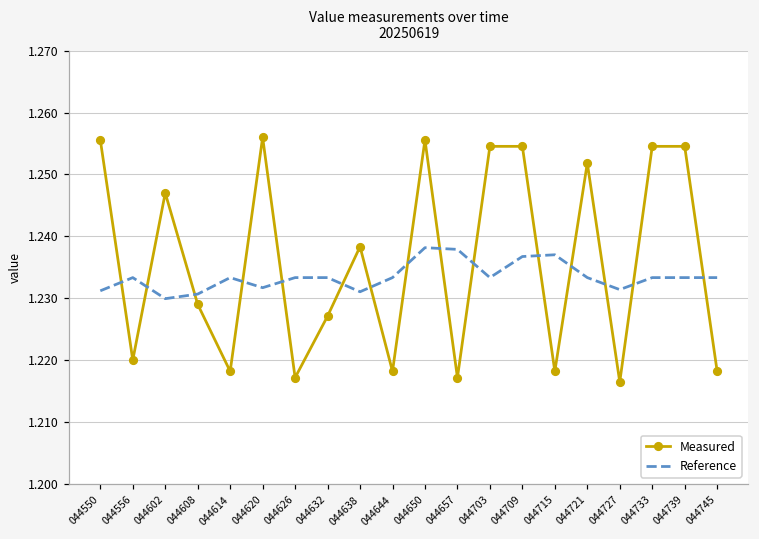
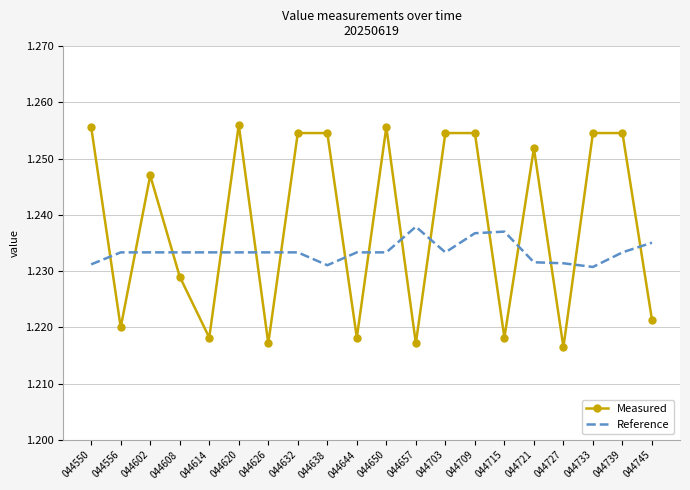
  {
    "Measured": {
      "044550": 1.256,
      "044556": 1.220,
      "044602": 1.247,
      "044608": 1.229,
      "044614": 1.218,
      "044620": 1.256,
      "044626": 1.217,
-     "044632": 1.227,
-     "044638": 1.238,
+     "044632": 1.255,
+     "044638": 1.255,
      "044644": 1.218,
      "044650": 1.256,
      "044657": 1.217,
      "044703": 1.255,
      "044709": 1.255,
      "044715": 1.218,
      "044721": 1.252,
      "044727": 1.216,
      "044733": 1.255,
      "044739": 1.255,
-     "044745": 1.218
+     "044745": 1.221
    },
    "Reference": {
      "044550": 1.231,
      "044556": 1.233,
-     "044602": 1.230,
-     "044608": 1.231,
+     "044602": 1.233,
+     "044608": 1.233,
      "044614": 1.233,
-     "044620": 1.232,
+     "044620": 1.233,
      "044626": 1.233,
      "044632": 1.233,
      "044638": 1.231,
      "044644": 1.233,
-     "044650": 1.238,
+     "044650": 1.233,
      "044657": 1.238,
      "044703": 1.233,
      "044709": 1.237,
      "044715": 1.237,
-     "044721": 1.233,
+     "044721": 1.232,
      "044727": 1.231,
-     "044733": 1.233,
+     "044733": 1.231,
      "044739": 1.233,
-     "044745": 1.233
+     "044745": 1.235
    }
  }
